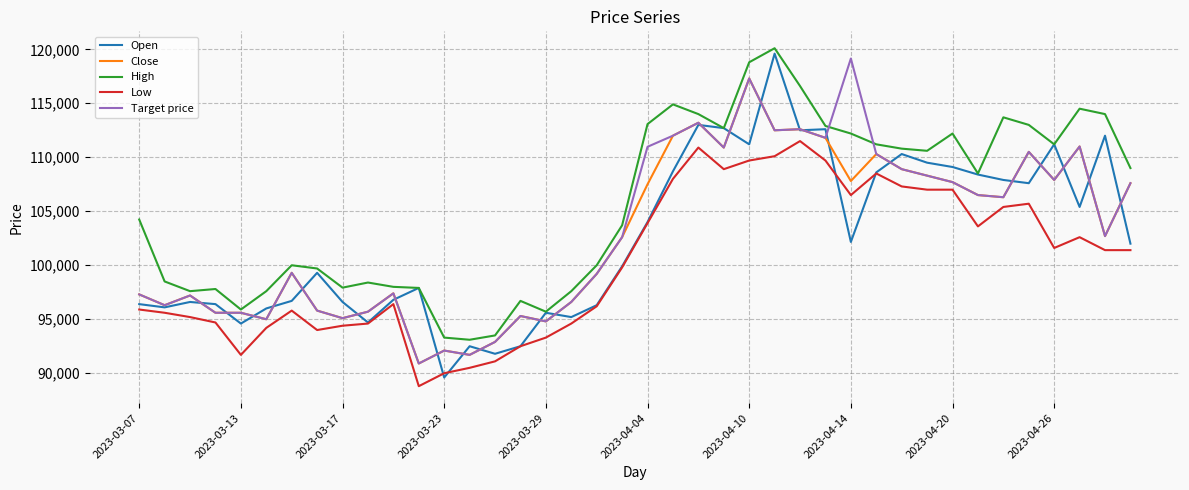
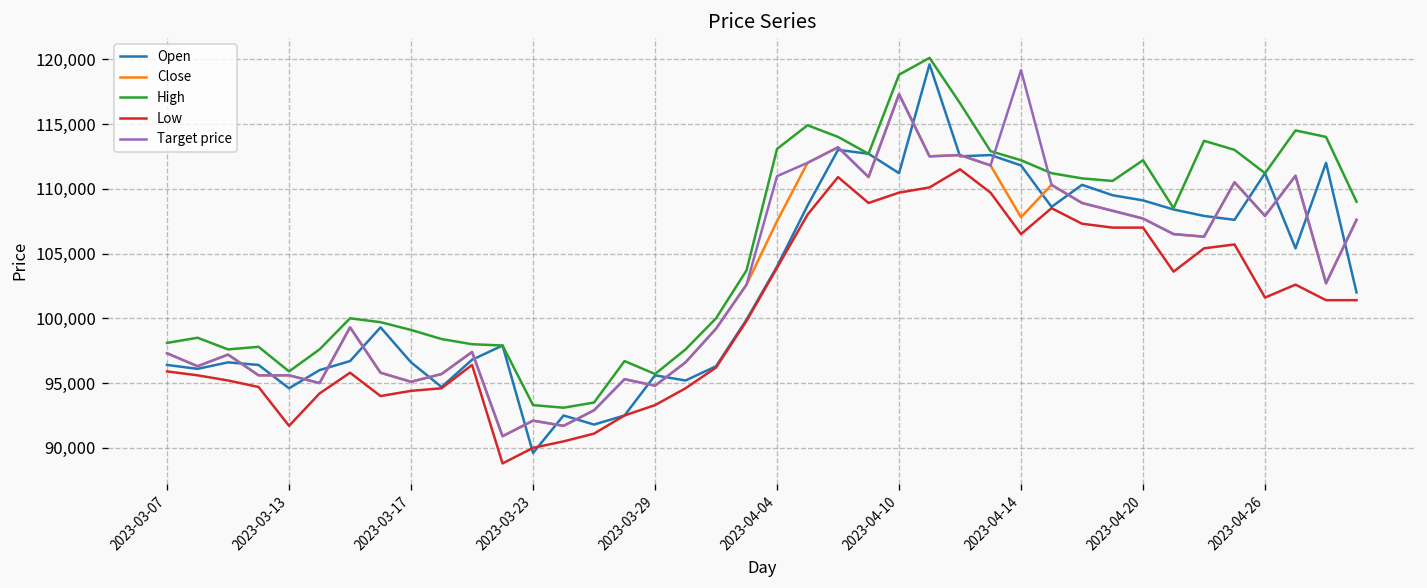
  {
    "Open": {
      "2023-03-07": "96,400",
      "2023-03-13": "94,600",
      "2023-03-17": "96,600",
      "2023-03-23": "89,600",
      "2023-04-10": "111,200",
-     "2023-04-14": "102,200",
+     "2023-04-14": "111,800",
      "2023-04-20": "109,100"
    },
    "Close": {
      "2023-04-04": "107,500",
      "2023-04-14": "107,800"
    },
    "High": {
-     "2023-03-07": "104,200",
+     "2023-03-07": "98,100",
      "2023-03-13": "95,900",
-     "2023-03-17": "97,900",
+     "2023-03-17": "99,100",
      "2023-03-23": "93,300",
      "2023-04-04": "113,100",
      "2023-04-10": "118,800",
      "2023-04-14": "112,200",
      "2023-04-20": "112,200"
    },
    "Low": {
      "2023-03-07": "95,900",
      "2023-03-13": "91,700",
      "2023-03-17": "94,400",
      "2023-03-23": "90,000",
      "2023-03-29": "93,300",
      "2023-04-10": "109,700",
      "2023-04-14": "106,500",
      "2023-04-20": "107,000",
      "2023-04-26": "101,600"
    },
    "Target price": {
      "2023-04-04": "111,000",
      "2023-04-14": "119,100"
    }
  }
